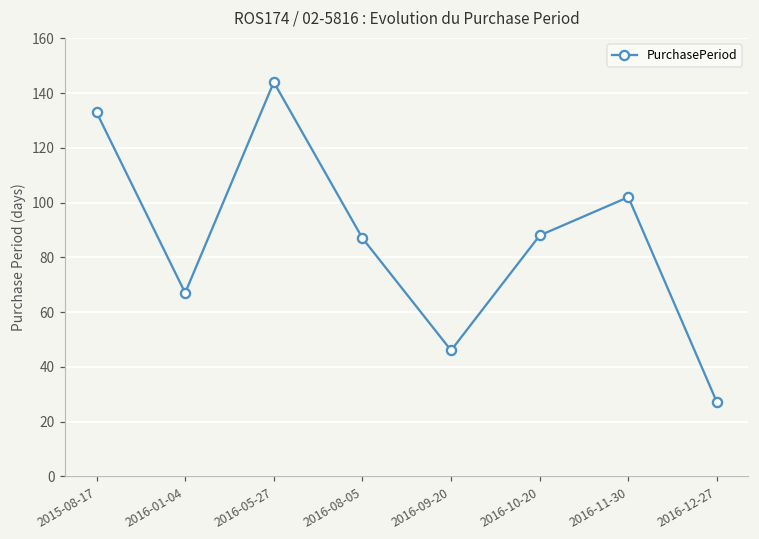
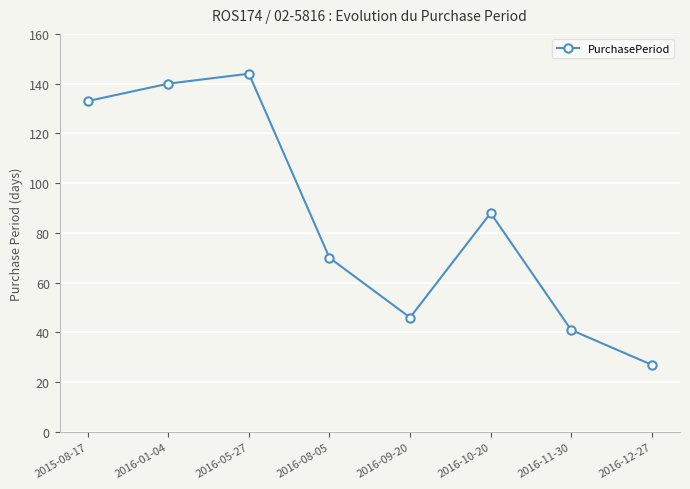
  {
    "2015-08-17": 133,
-   "2016-01-04": 67,
+   "2016-01-04": 140,
    "2016-05-27": 144,
-   "2016-08-05": 87,
+   "2016-08-05": 70,
    "2016-09-20": 46,
    "2016-10-20": 88,
-   "2016-11-30": 102,
+   "2016-11-30": 41,
    "2016-12-27": 27
  }
